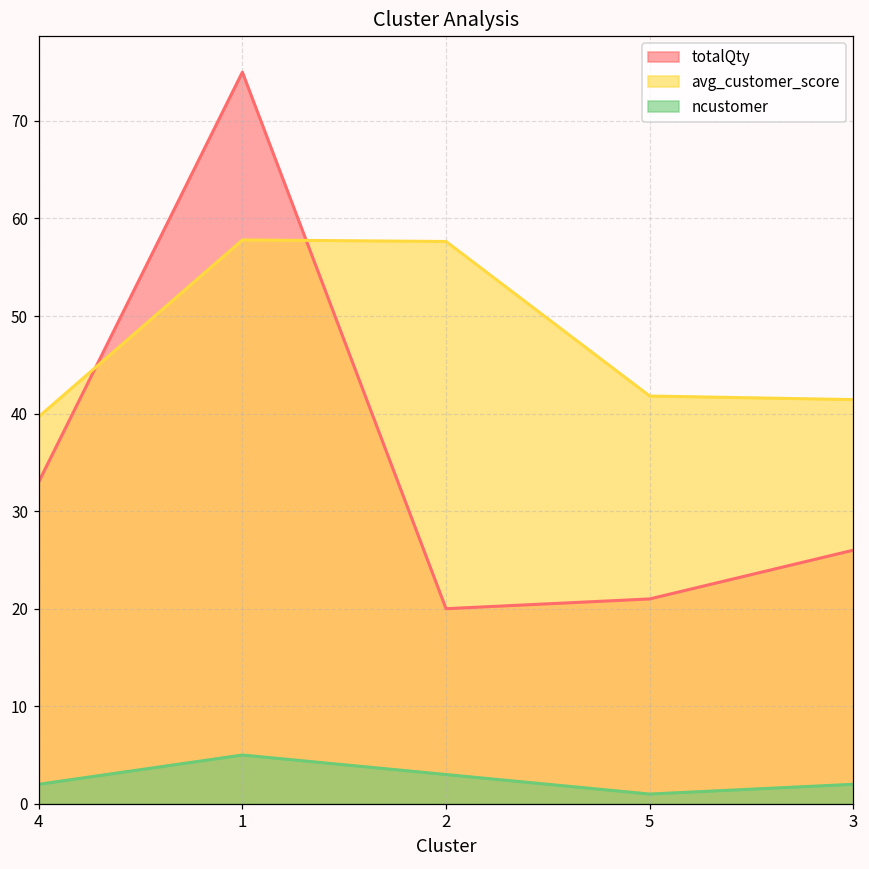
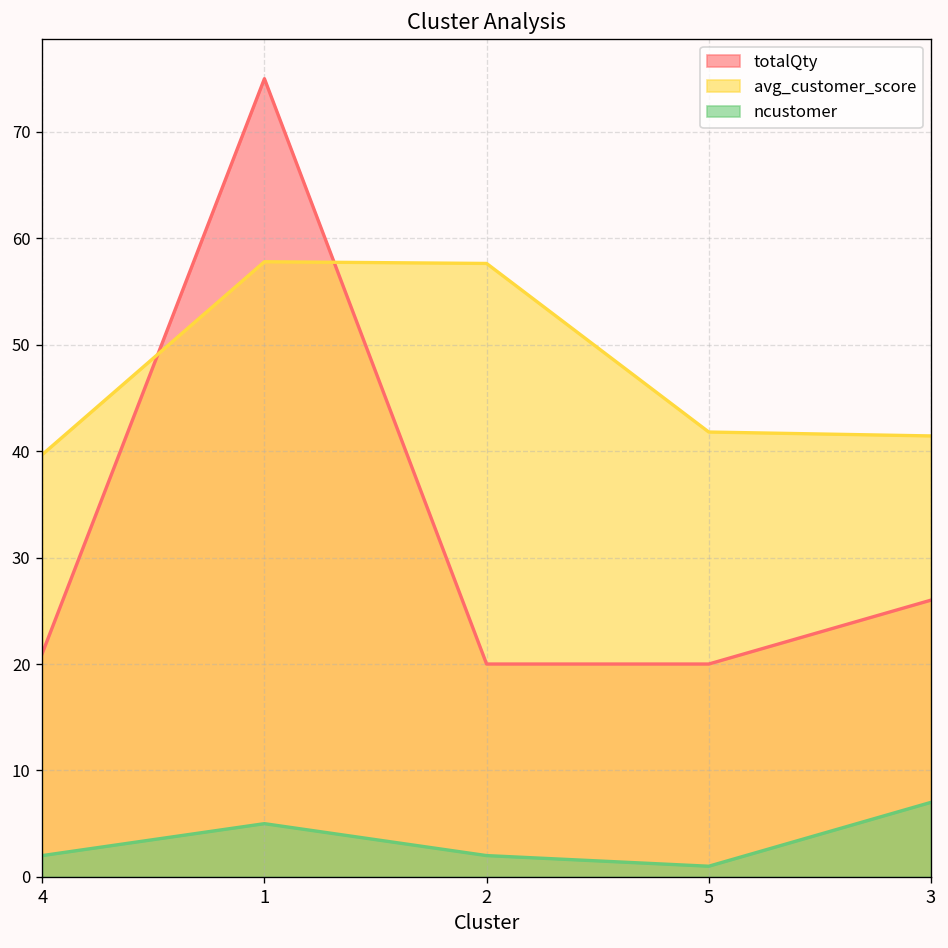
  {
    "totalQty": {
-     "4": 33,
+     "4": 21,
      "1": 75,
      "2": 20,
-     "5": 21,
+     "5": 20,
      "3": 26
    },
    "avg_customer_score": {
      "4": 40,
      "1": 58,
      "2": 58,
      "5": 42,
      "3": 41
    },
    "ncustomer": {
      "4": 2,
      "1": 5,
-     "2": 3,
+     "2": 2,
      "5": 1,
-     "3": 2
+     "3": 7
    }
  }
